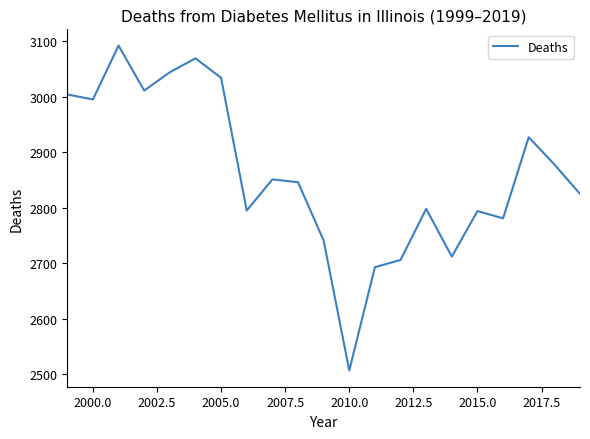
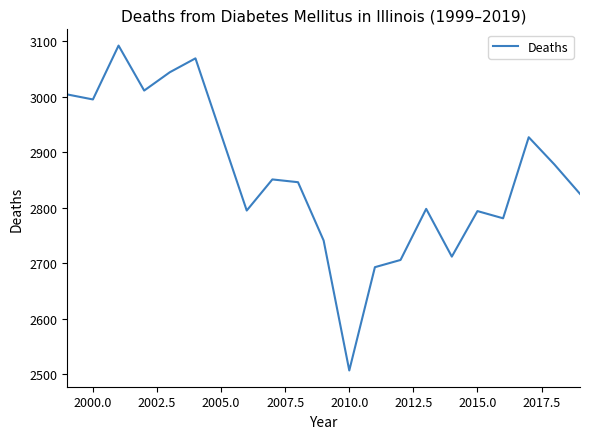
  {
    "2000.0": 3000,
-   "2005.0": 3030,
+   "2005.0": 2930,
    "2010.0": 2510,
    "2015.0": 2790
  }
